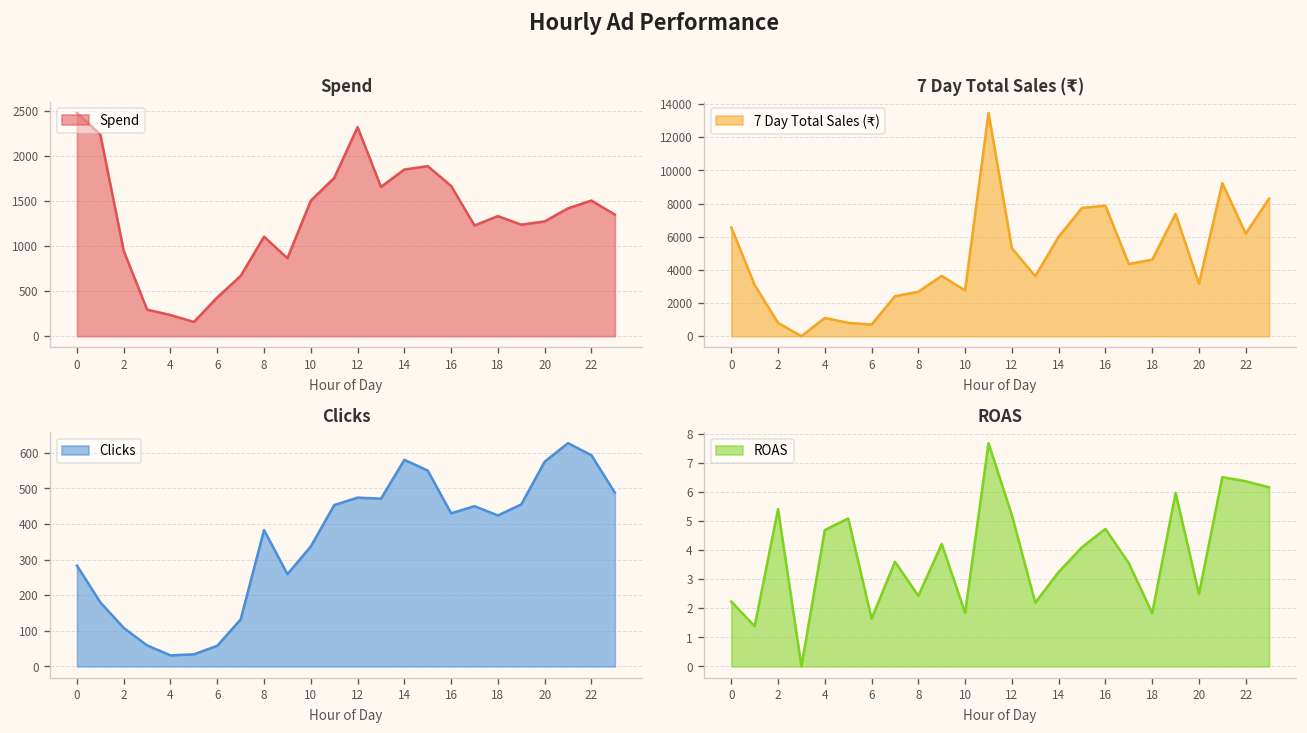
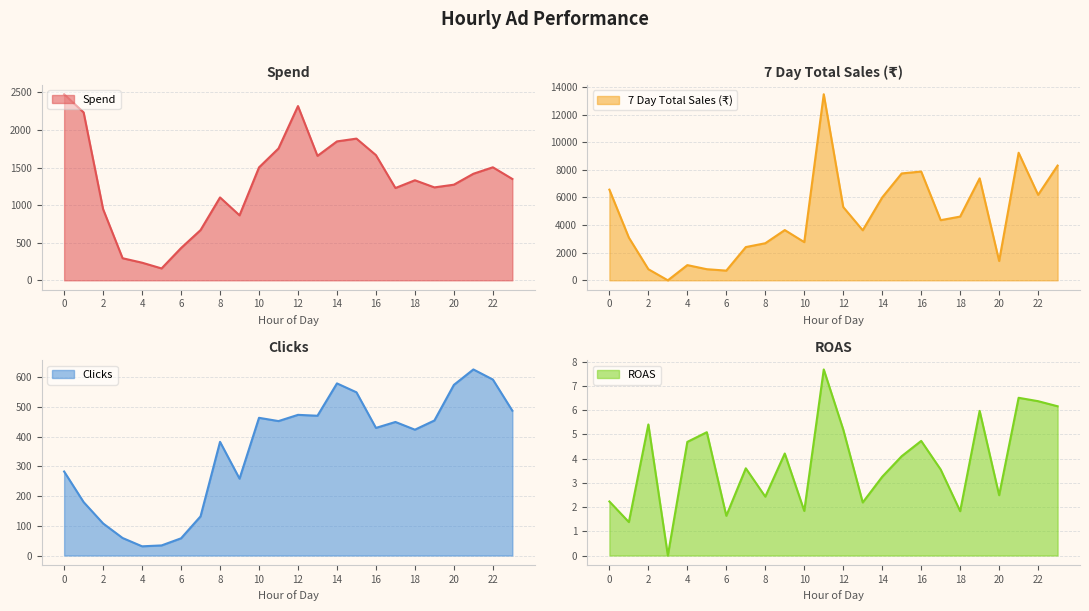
  {
    "Spend": {
      "2": 900,
      "4": 200,
      "6": 400,
      "8": 1100,
      "10": 1500,
      "12": 2300,
      "14": 1800,
      "16": 1700,
      "18": 1300,
      "20": 1300,
      "22": 1500
    },
    "7 Day Total Sales (₹)": {
      "0": 6600,
      "2": 800,
      "4": 1100,
      "6": 700,
      "8": 2700,
      "10": 2800,
      "12": 5300,
      "14": 6000,
      "16": 7900,
      "18": 4600,
-     "20": 3200,
+     "20": 1400,
      "22": 6200
    },
    "Clicks": {
      "0": 280,
      "2": 110,
      "4": 30,
      "6": 60,
      "8": 380,
-     "10": 340,
+     "10": 460,
      "12": 470,
      "14": 580,
      "16": 430,
      "18": 420,
      "20": 580,
      "22": 590
    },
    "ROAS": {
      "0": 2.2,
      "2": 5.4,
      "4": 4.7,
      "6": 1.6,
      "8": 2.4,
      "10": 1.8,
      "12": 5.2,
      "14": 3.3,
      "16": 4.7,
      "18": 1.8,
      "20": 2.5,
      "22": 6.4
    }
  }
